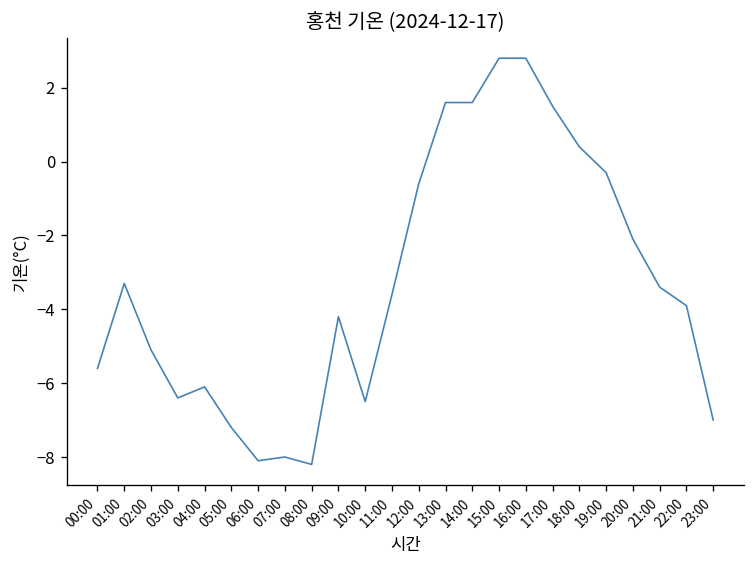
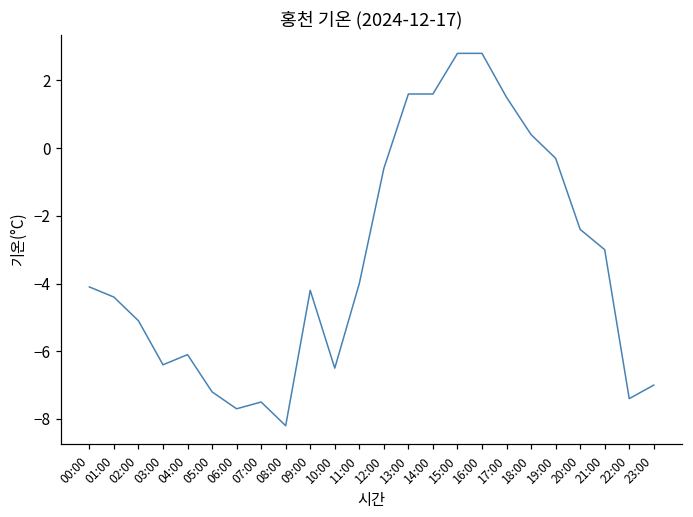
  {
-   "00:00": -5.6,
-   "01:00": -3.3,
+   "00:00": -4.1,
+   "01:00": -4.4,
    "02:00": -5.1,
    "03:00": -6.4,
    "04:00": -6.1,
    "05:00": -7.2,
-   "06:00": -8.1,
-   "07:00": -8.0,
+   "06:00": -7.7,
+   "07:00": -7.5,
    "08:00": -8.2,
    "09:00": -4.2,
    "10:00": -6.5,
-   "11:00": -3.6,
+   "11:00": -4.0,
    "12:00": -0.6,
    "13:00": 1.6,
    "14:00": 1.6,
    "15:00": 2.8,
    "16:00": 2.8,
    "17:00": 1.5,
    "18:00": 0.4,
    "19:00": -0.3,
-   "20:00": -2.1,
-   "21:00": -3.4,
-   "22:00": -3.9,
+   "20:00": -2.4,
+   "21:00": -3.0,
+   "22:00": -7.4,
    "23:00": -7.0
  }
